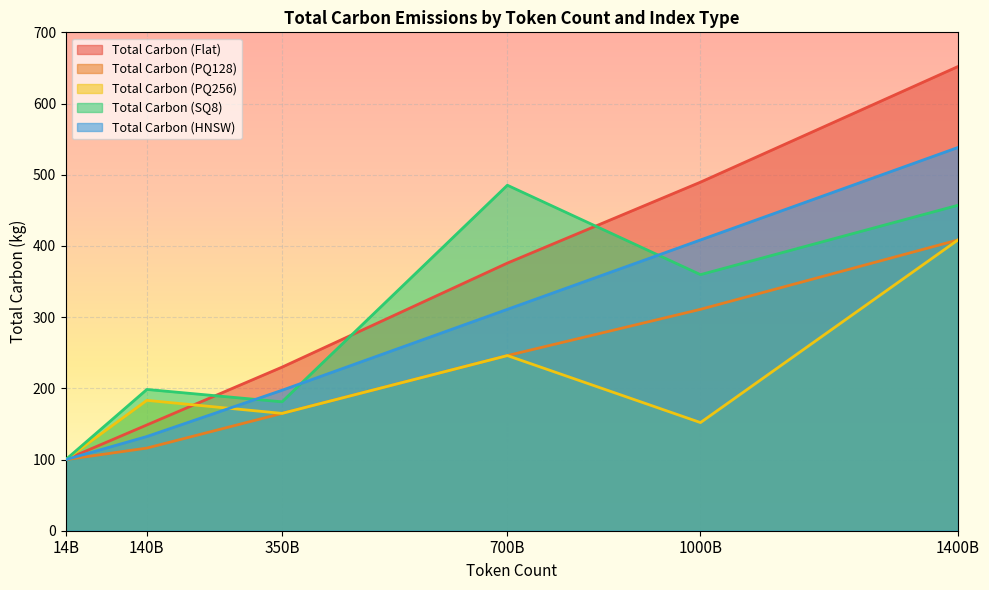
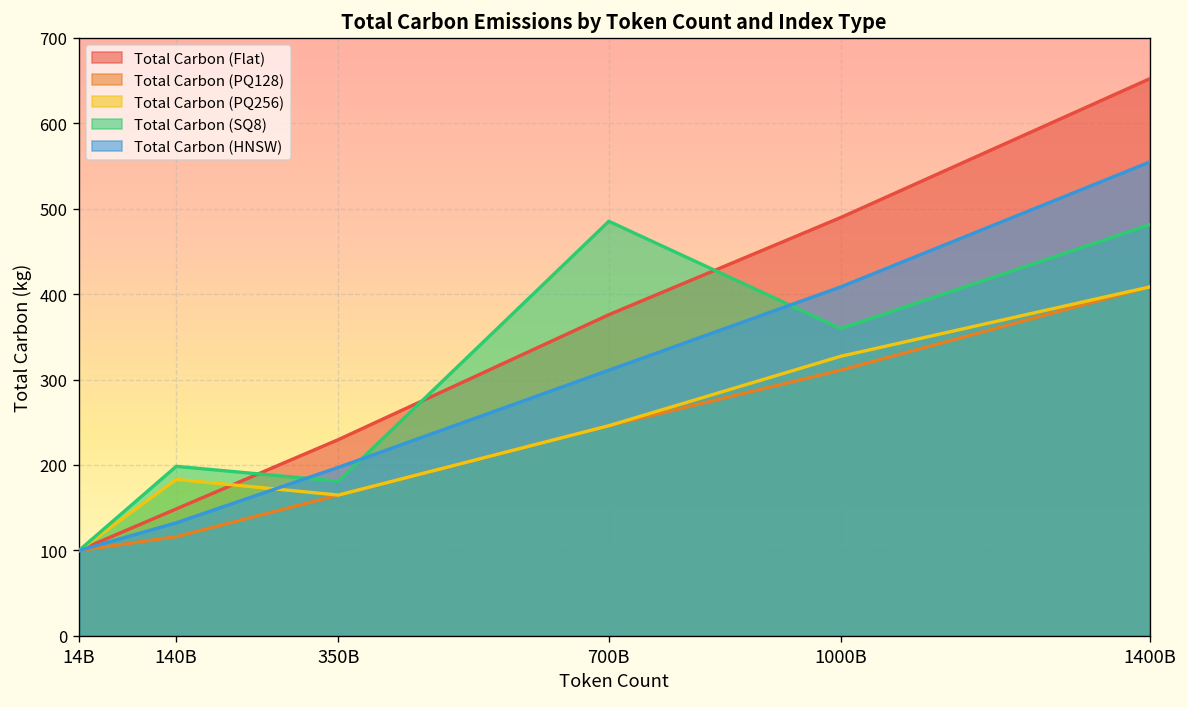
  {
    "Total Carbon (PQ256)": {
      "140B": 180,
-     "1000B": 150
+     "1000B": 330
    },
    "Total Carbon (SQ8)": {
      "140B": 200,
      "350B": 180,
      "700B": 490,
      "1000B": 360,
-     "1400B": 460
+     "1400B": 480
    },
    "Total Carbon (HNSW)": {
      "140B": 130,
      "350B": 200,
      "700B": 310,
      "1000B": 410,
-     "1400B": 540
+     "1400B": 550
    }
  }
